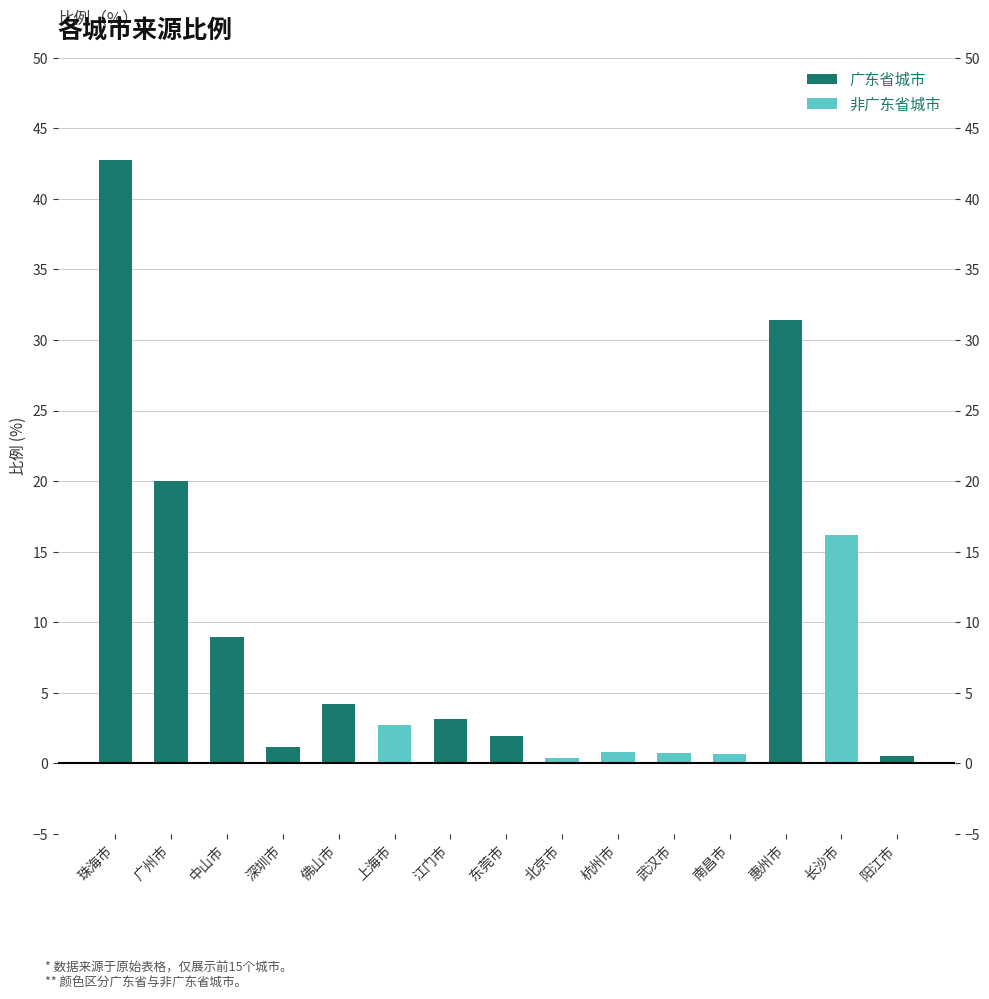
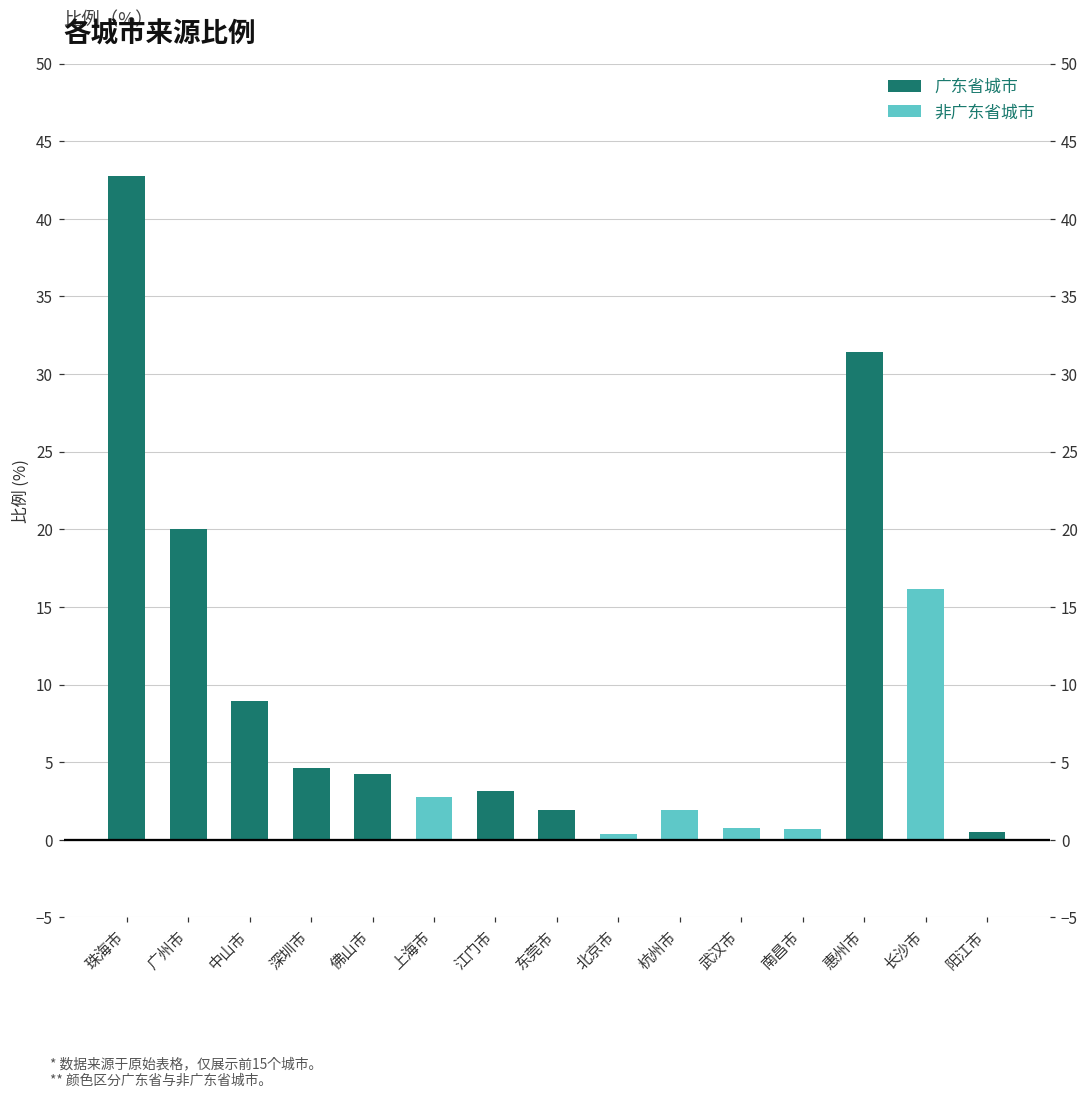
  {
    "珠海市": 42.8,
    "广州市": 20.0,
    "中山市": 9.0,
-   "深圳市": 1.2,
+   "深圳市": 4.6,
    "佛山市": 4.2,
    "上海市": 2.7,
    "江门市": 3.1,
    "东莞市": 2.0,
    "北京市": 0.4,
-   "杭州市": 0.8,
+   "杭州市": 1.9,
    "武汉市": 0.8,
    "南昌市": 0.7,
    "惠州市": 31.5,
    "长沙市": 16.2,
    "阳江市": 0.5
  }
